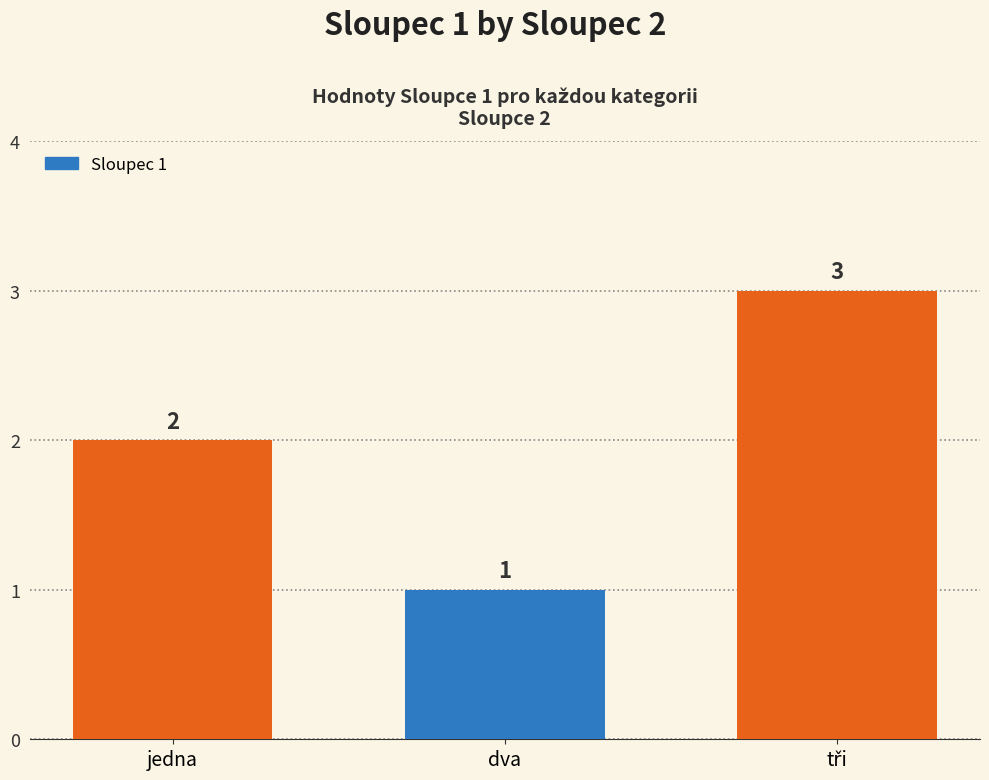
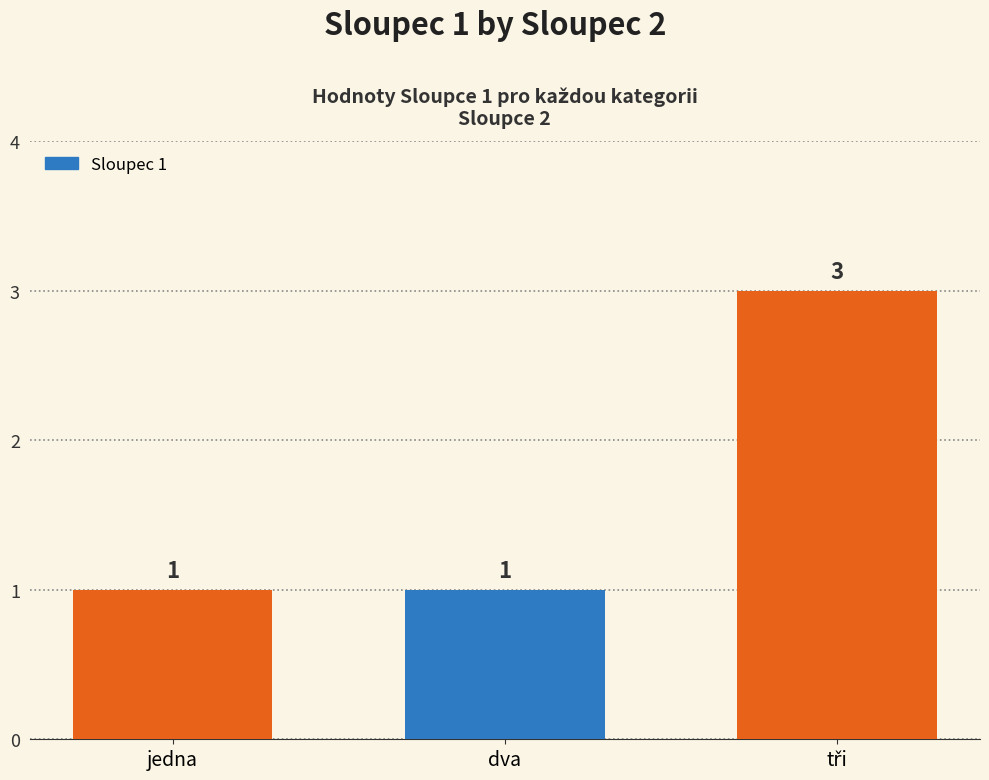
  {
-   "jedna": 2,
+   "jedna": 1,
    "dva": 1,
    "tři": 3
  }
